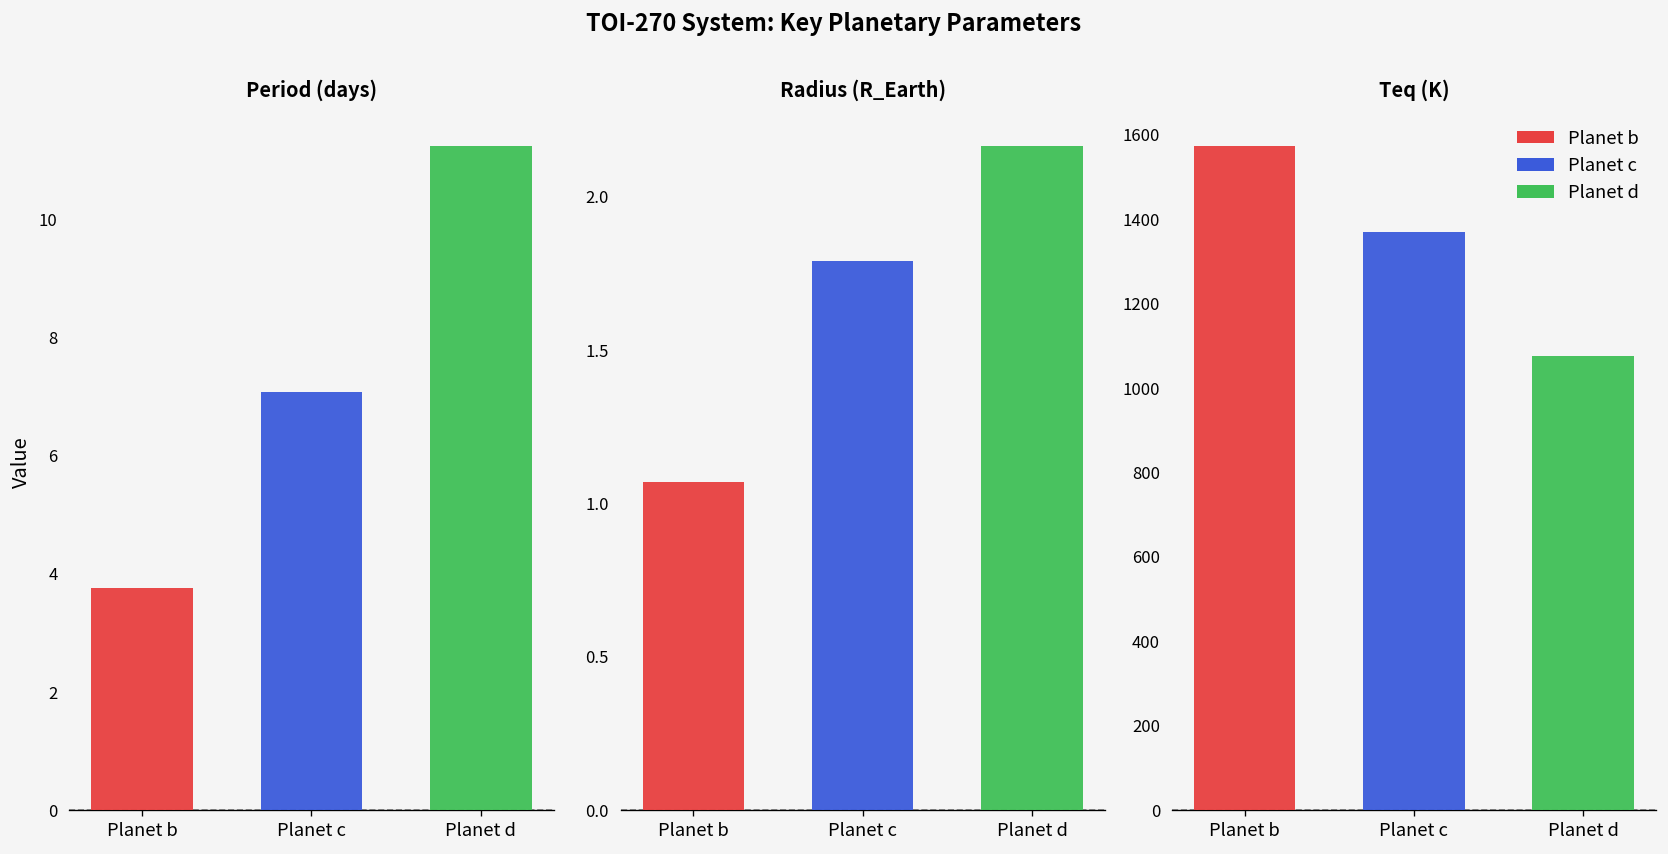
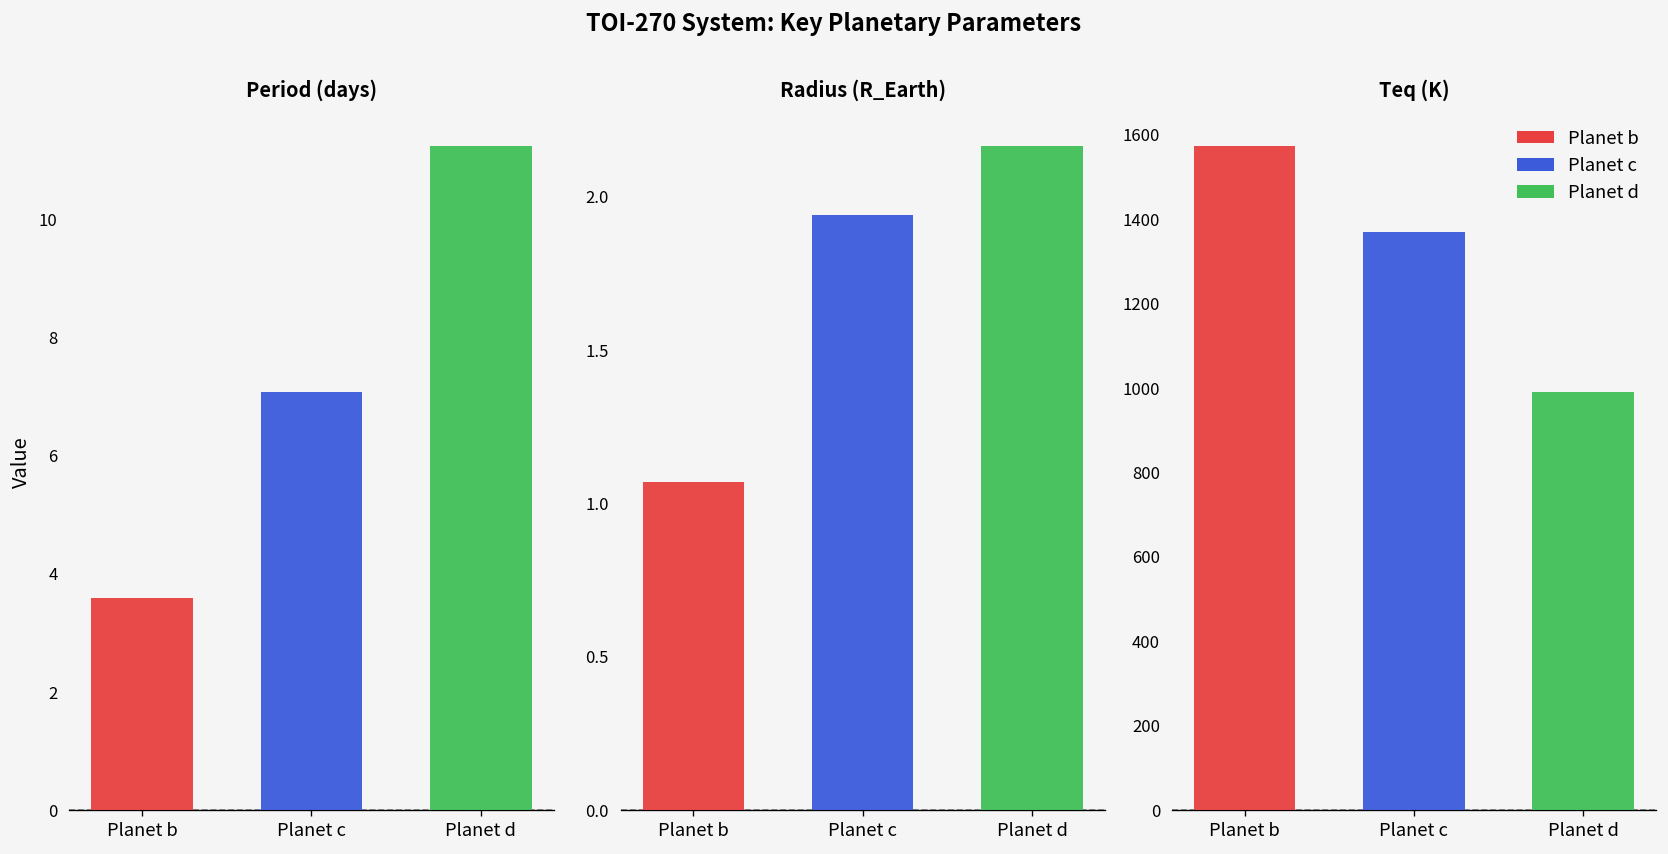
  {
    "Period (days)": {
-     "Planet b": 3.8,
+     "Planet b": 3.6,
      "Planet c": 7.1,
      "Planet d": 11.2
    },
    "Radius (R_Earth)": {
      "Planet b": 1.07,
-     "Planet c": 1.79,
+     "Planet c": 1.94,
      "Planet d": 2.16
    },
    "Teq (K)": {
      "Planet b": 1570,
      "Planet c": 1370,
-     "Planet d": 1080
+     "Planet d": 990
    }
  }
